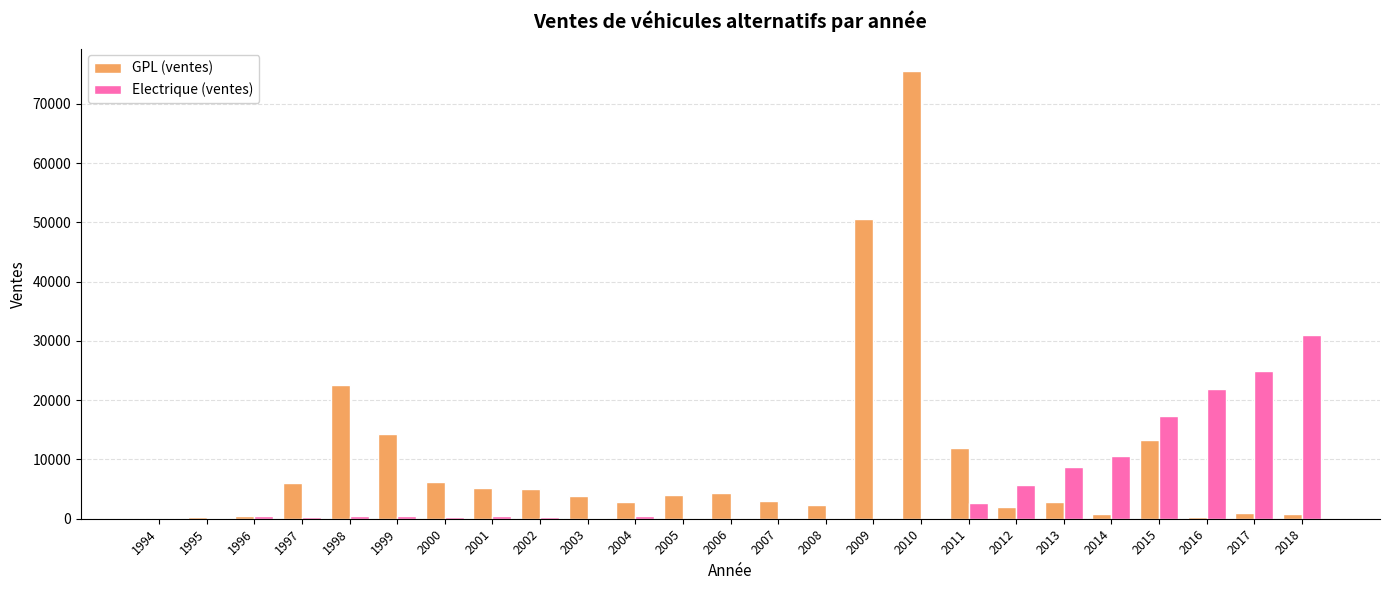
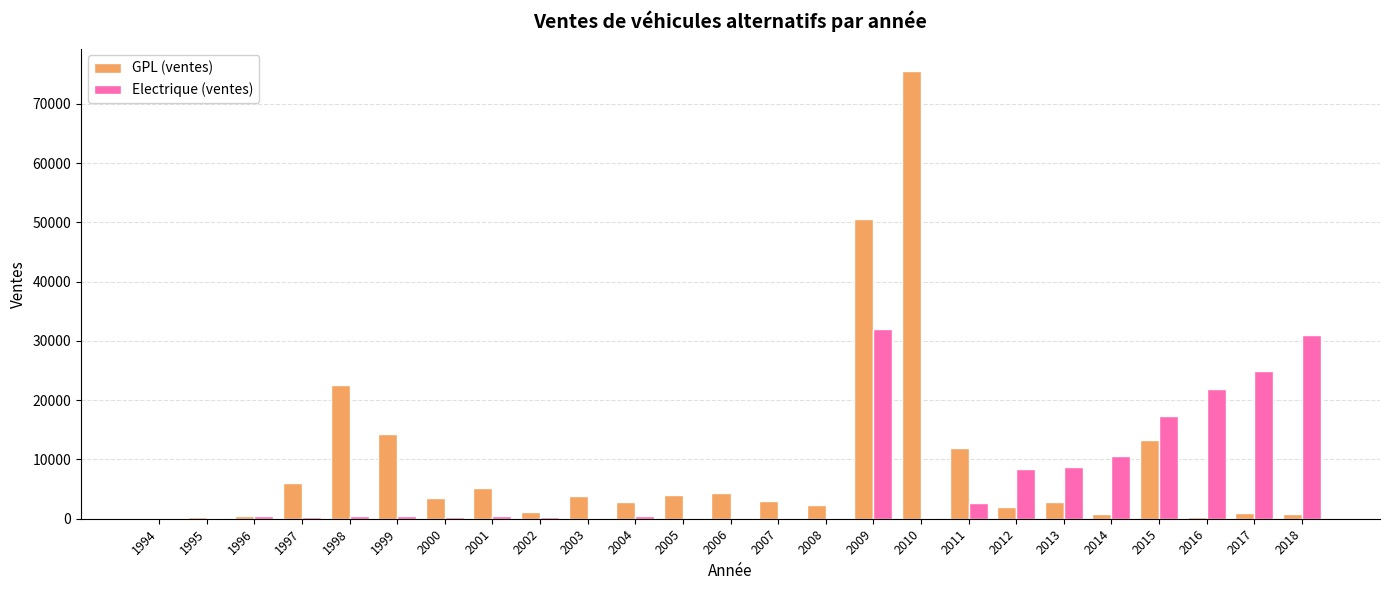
  {
    "GPL (ventes)": {
      "1997": 6000,
      "1998": 23000,
      "1999": 14000,
-     "2000": 6000,
+     "2000": 4000,
      "2001": 5000,
-     "2002": 5000,
+     "2002": 1000,
      "2003": 4000,
      "2004": 3000,
      "2005": 4000,
      "2006": 4000,
      "2007": 3000,
      "2008": 2000,
      "2009": 51000,
      "2010": 76000,
      "2011": 12000,
      "2012": 2000,
      "2013": 3000,
      "2014": 1000,
      "2015": 13000,
      "2017": 1000,
      "2018": 1000
    },
    "Electrique (ventes)": {
      "1996": 0,
      "1998": 0,
      "1999": 1000,
      "2004": 0,
-     "2009": 0,
+     "2009": 32000,
      "2011": 3000,
-     "2012": 6000,
+     "2012": 8000,
      "2013": 9000,
      "2014": 11000,
      "2015": 17000,
      "2016": 22000,
      "2017": 25000,
      "2018": 31000
    }
  }
